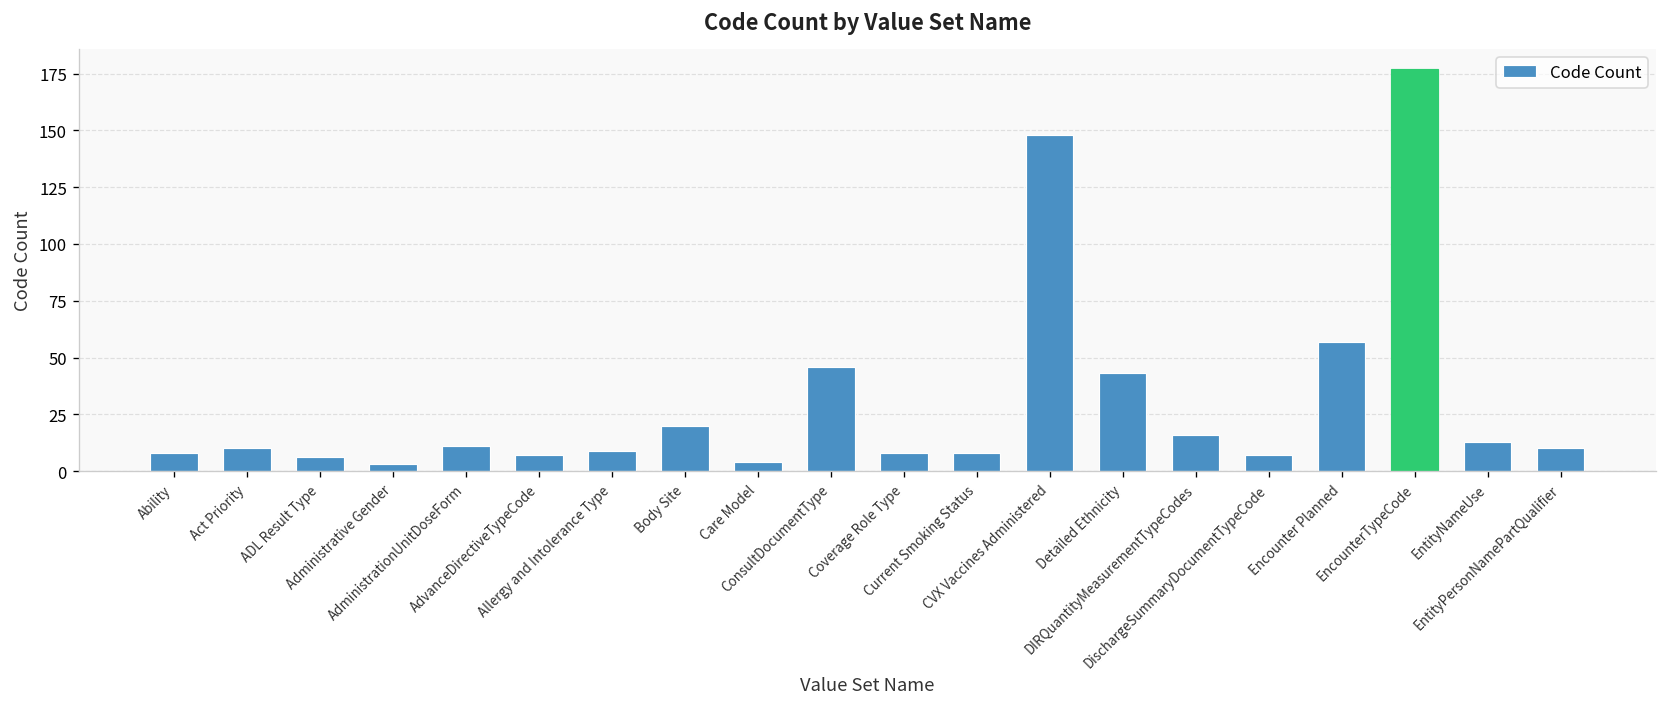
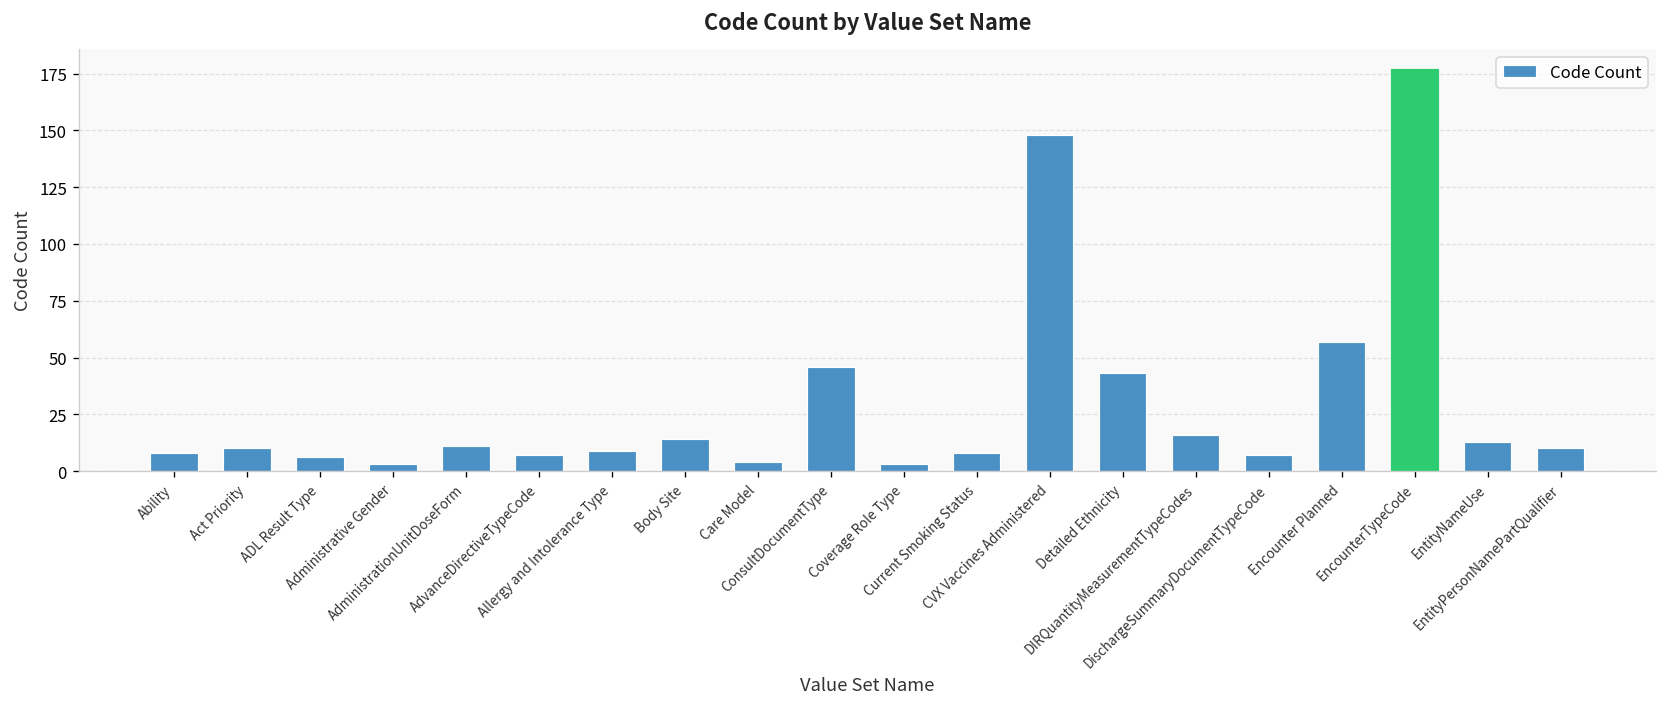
  {
    "Ability": 8,
    "Act Priority": 10,
    "ADL Result Type": 6,
    "Administrative Gender": 3,
    "AdministrationUnitDoseForm": 11,
    "AdvanceDirectiveTypeCode": 7,
    "Allergy and Intolerance Type": 9,
-   "Body Site": 20,
+   "Body Site": 14,
    "Care Model": 4,
    "ConsultDocumentType": 46,
-   "Coverage Role Type": 8,
+   "Coverage Role Type": 3,
    "Current Smoking Status": 8,
    "CVX Vaccines Administered": 148,
    "Detailed Ethnicity": 43,
    "DIRQuantityMeasurementTypeCodes": 16,
    "DischargeSummaryDocumentTypeCode": 7,
    "Encounter Planned": 57,
    "EncounterTypeCode": 177,
    "EntityNameUse": 13,
    "EntityPersonNamePartQualifier": 10
  }
